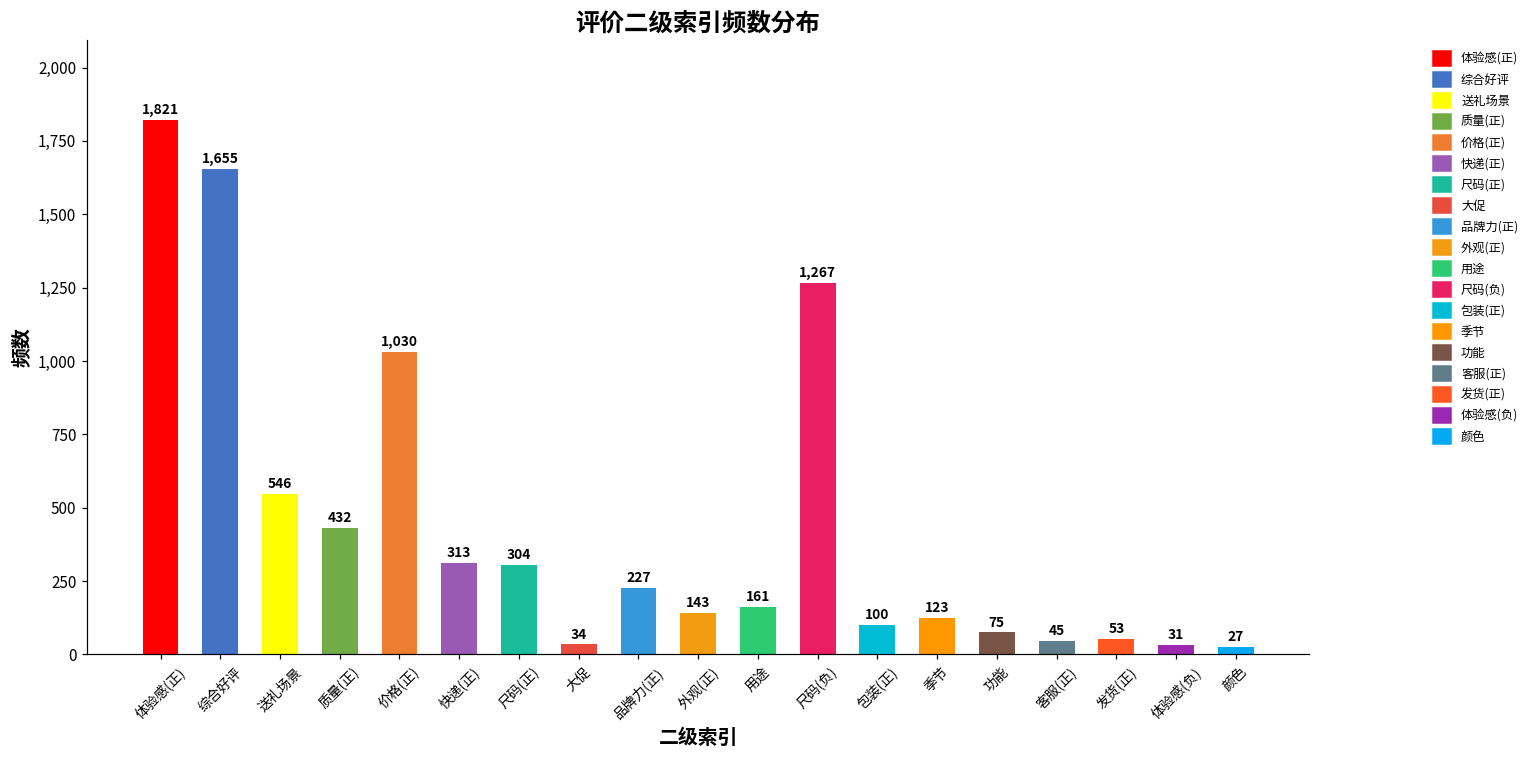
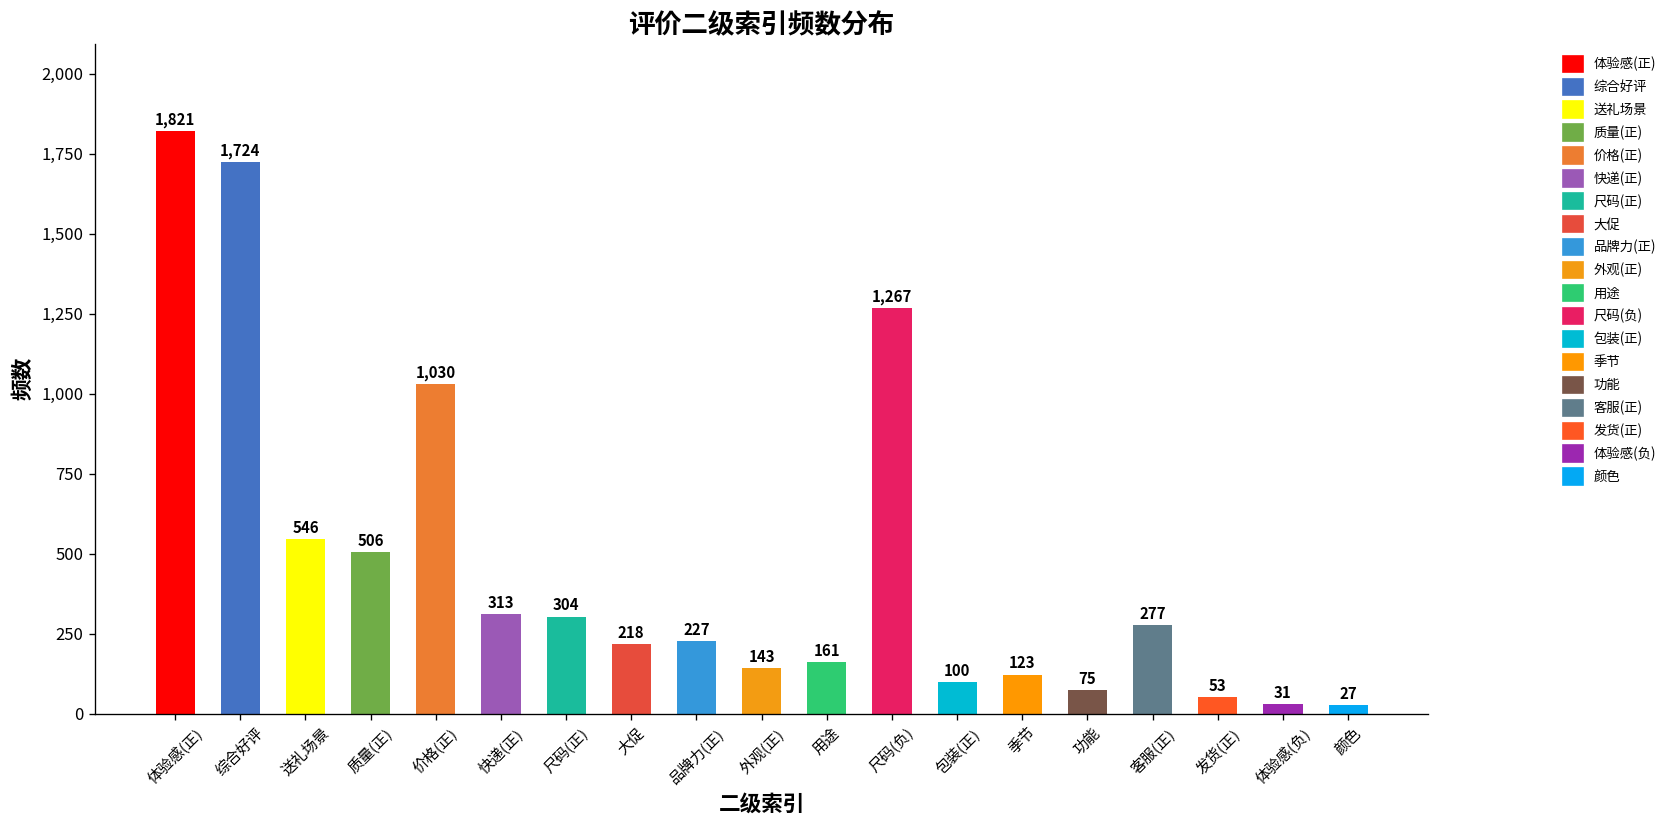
  {
    "体验感(正)": "1,821",
-   "综合好评": "1,655",
+   "综合好评": "1,724",
    "送礼场景": "546",
-   "质量(正)": "432",
+   "质量(正)": "506",
    "价格(正)": "1,030",
    "快递(正)": "313",
    "尺码(正)": "304",
-   "大促": "34",
+   "大促": "218",
    "品牌力(正)": "227",
    "外观(正)": "143",
    "用途": "161",
    "尺码(负)": "1,267",
    "包装(正)": "100",
    "季节": "123",
    "功能": "75",
-   "客服(正)": "45",
+   "客服(正)": "277",
    "发货(正)": "53",
    "体验感(负)": "31",
    "颜色": "27"
  }
